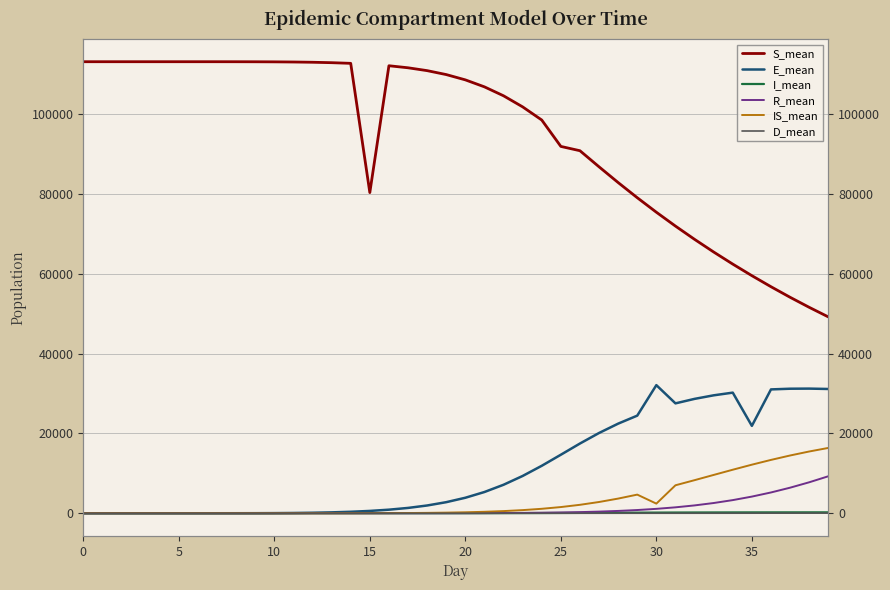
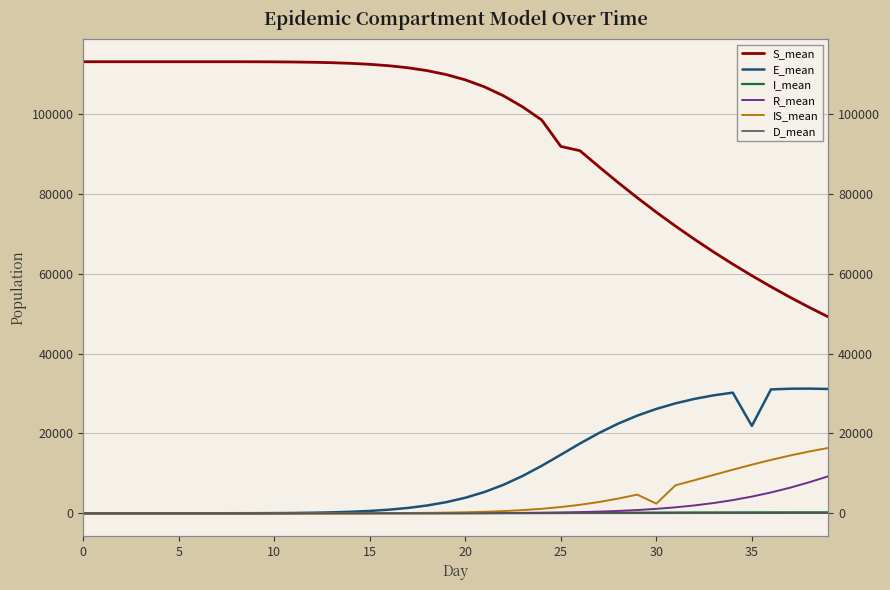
  {
    "S_mean": {
      "0": 113000,
      "5": 113000,
      "10": 113000,
-     "15": 80000,
+     "15": 112000,
      "20": 109000,
      "25": 92000,
      "30": 75000,
      "35": 60000
    },
    "E_mean": {
      "20": 4000,
      "25": 15000,
-     "30": 32000,
+     "30": 26000,
      "35": 22000
    },
    "R_mean": {
      "30": 1000,
      "35": 4000
    },
    "IS_mean": {
      "25": 2000,
      "30": 2000,
      "35": 12000
    }
  }
